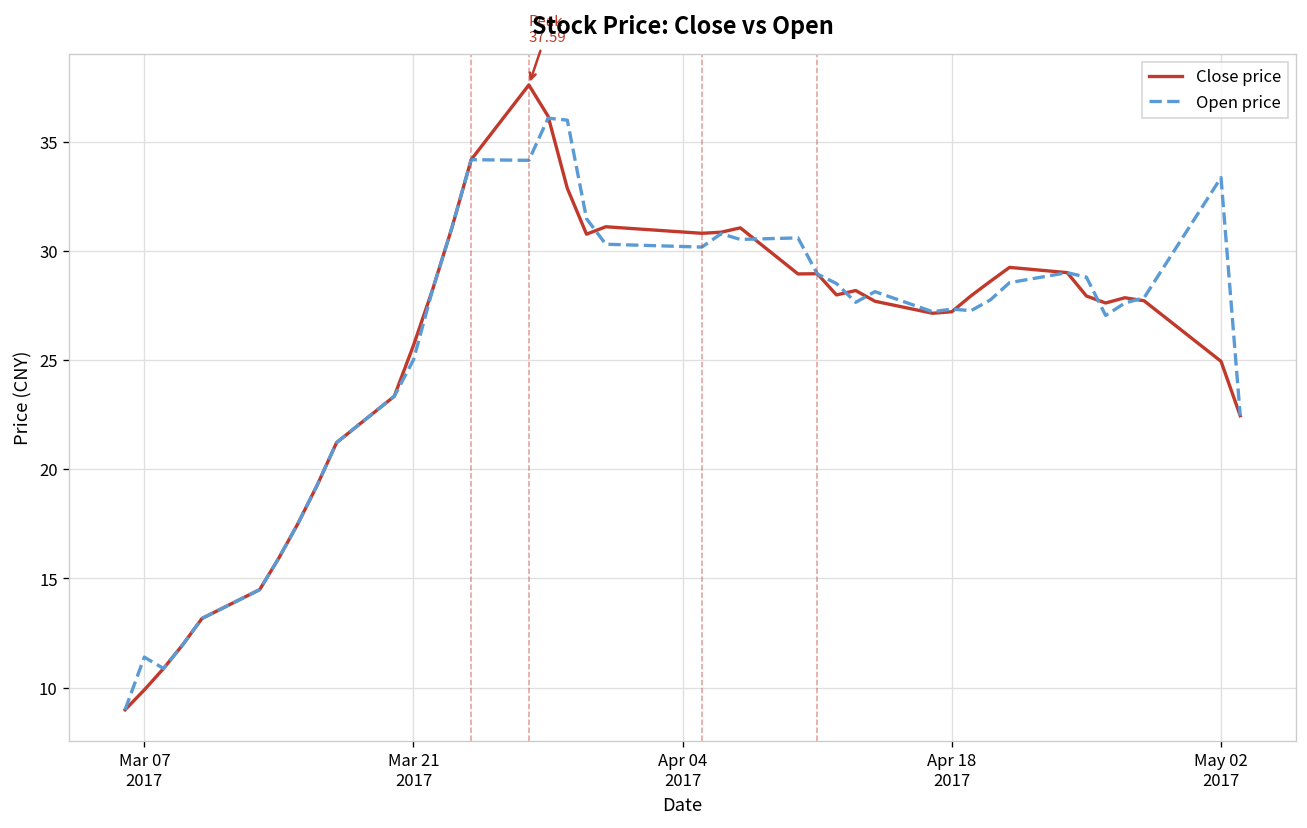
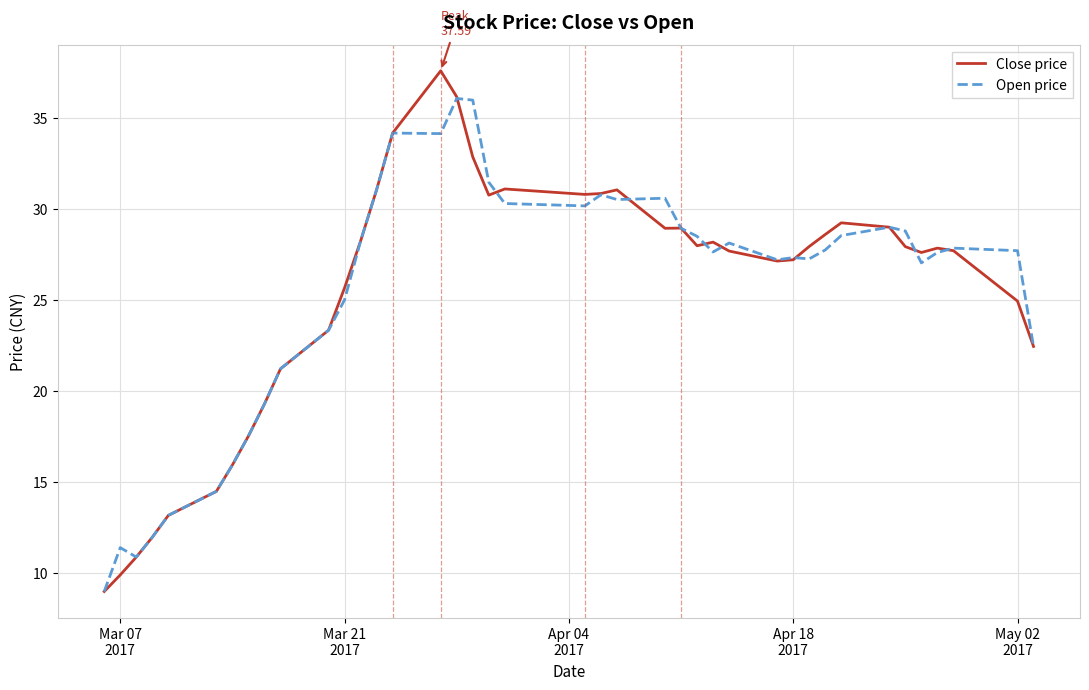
  {
    "Close price": {
      "Mar 07 2017": 9.9,
      "Mar 21 2017": 25.7,
      "May 02 2017": 24.9
    },
    "Open price": {
      "Mar 07 2017": 11.4,
      "Mar 21 2017": 25.0,
-     "May 02 2017": 33.4
+     "May 02 2017": 27.7
    }
  }
